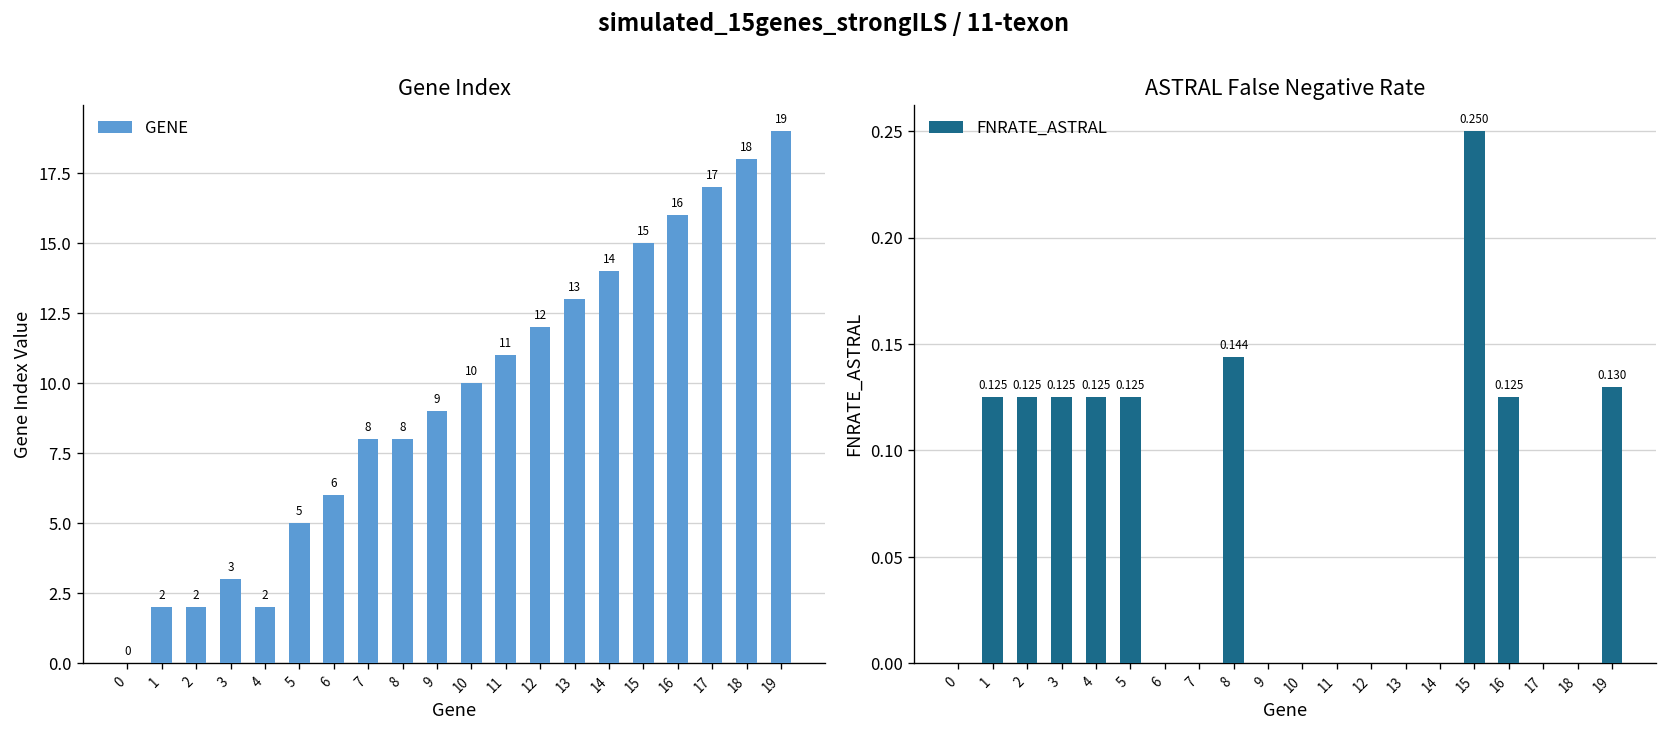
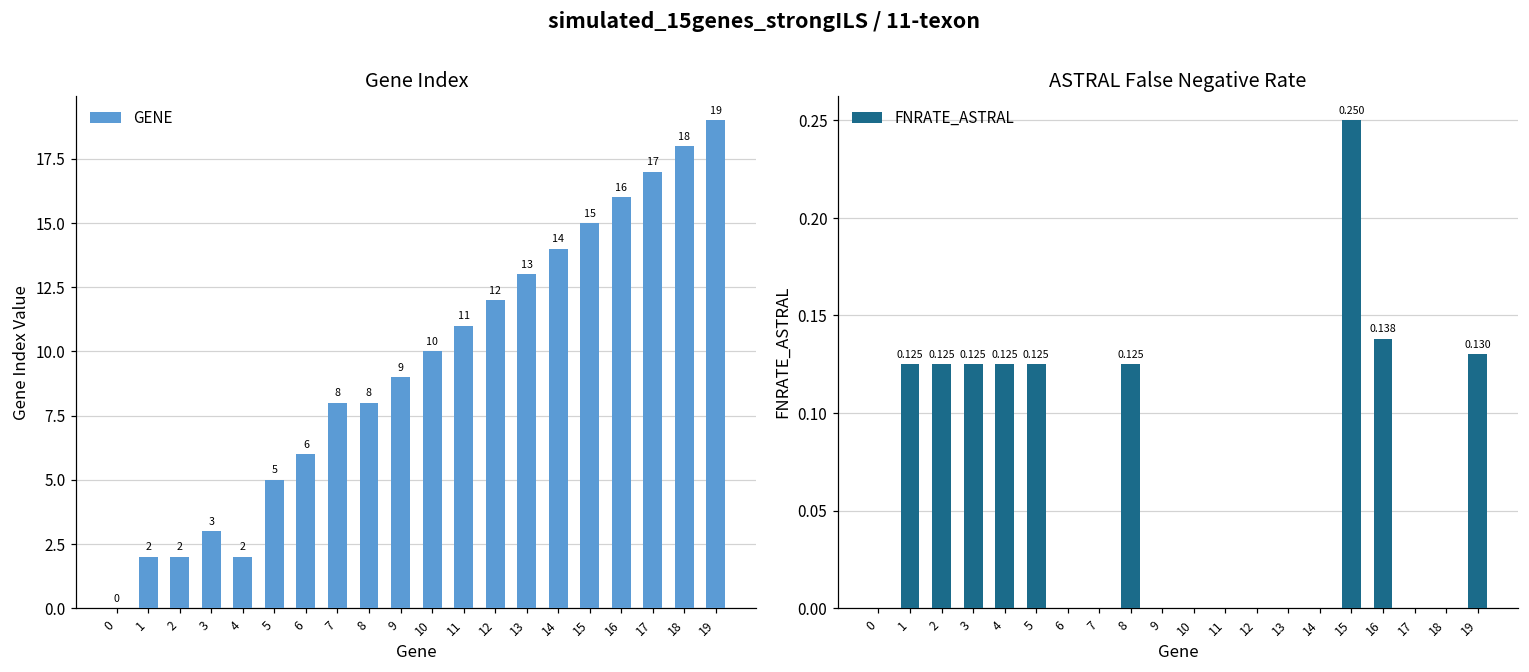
  {
    "Gene Index": {
      "0": 0,
      "1": 2,
      "2": 2,
      "3": 3,
      "4": 2,
      "5": 5,
      "6": 6,
      "7": 8,
      "8": 8,
      "9": 9,
      "10": 10,
      "11": 11,
      "12": 12,
      "13": 13,
      "14": 14,
      "15": 15,
      "16": 16,
      "17": 17,
      "18": 18,
      "19": 19
    },
    "ASTRAL False Negative Rate": {
      "1": 0.125,
      "2": 0.125,
      "3": 0.125,
      "4": 0.125,
      "5": 0.125,
-     "8": 0.144,
+     "8": 0.125,
      "15": 0.250,
-     "16": 0.125,
+     "16": 0.138,
      "19": 0.130
    }
  }
